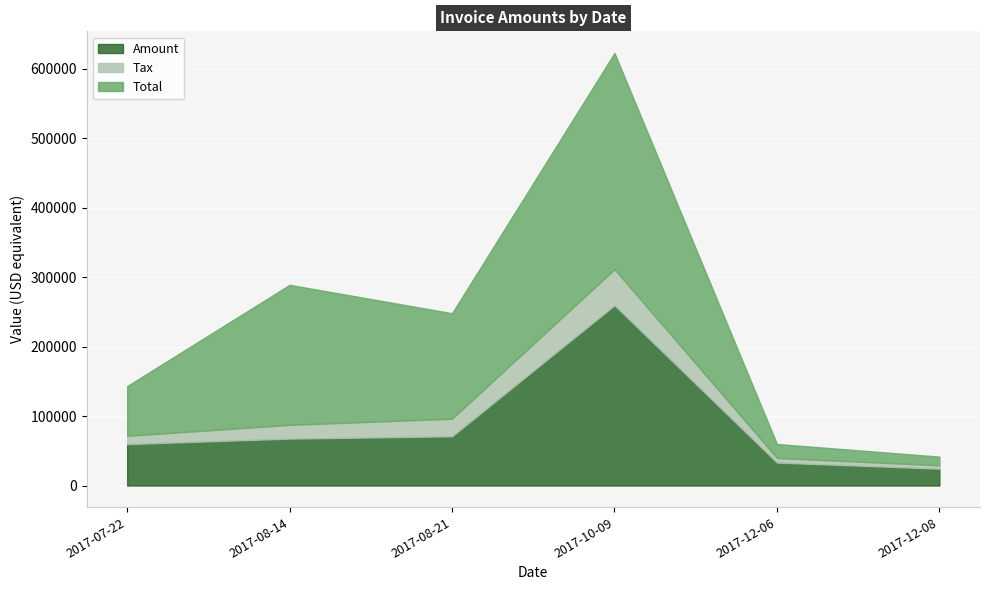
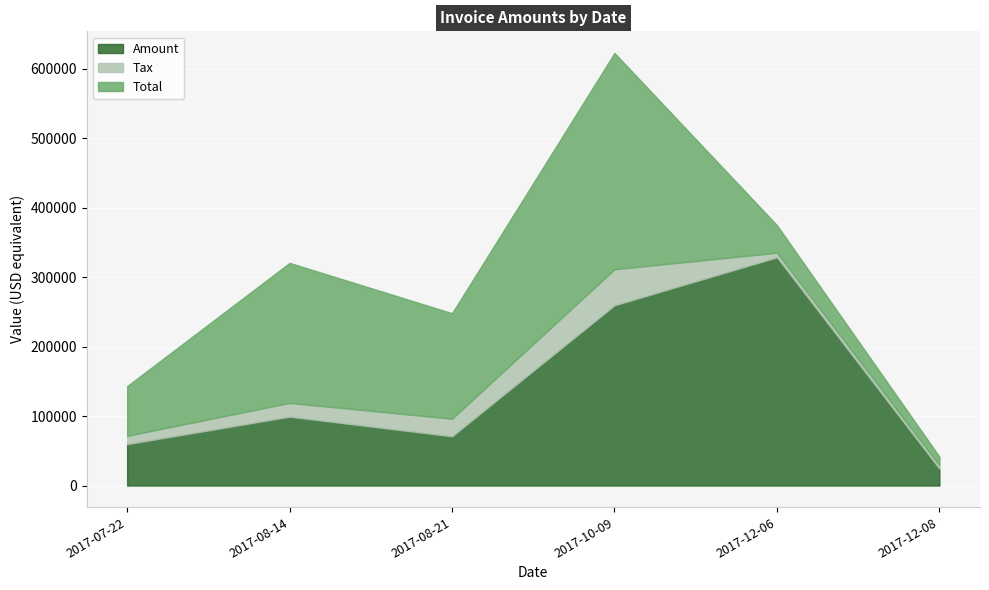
  {
    "Amount": {
      "2017-07-22": 60000,
-     "2017-08-14": 70000,
+     "2017-08-14": 100000,
      "2017-08-21": 70000,
      "2017-10-09": 260000,
-     "2017-12-06": 30000,
+     "2017-12-06": 330000,
      "2017-12-08": 20000
    },
    "Tax": {
      "2017-07-22": 10000,
      "2017-08-14": 20000,
      "2017-08-21": 30000,
      "2017-10-09": 50000,
      "2017-12-06": 10000,
      "2017-12-08": 0
    },
    "Total": {
      "2017-07-22": 70000,
      "2017-08-14": 200000,
      "2017-08-21": 150000,
      "2017-10-09": 310000,
-     "2017-12-06": 20000,
+     "2017-12-06": 40000,
      "2017-12-08": 10000
    }
  }
